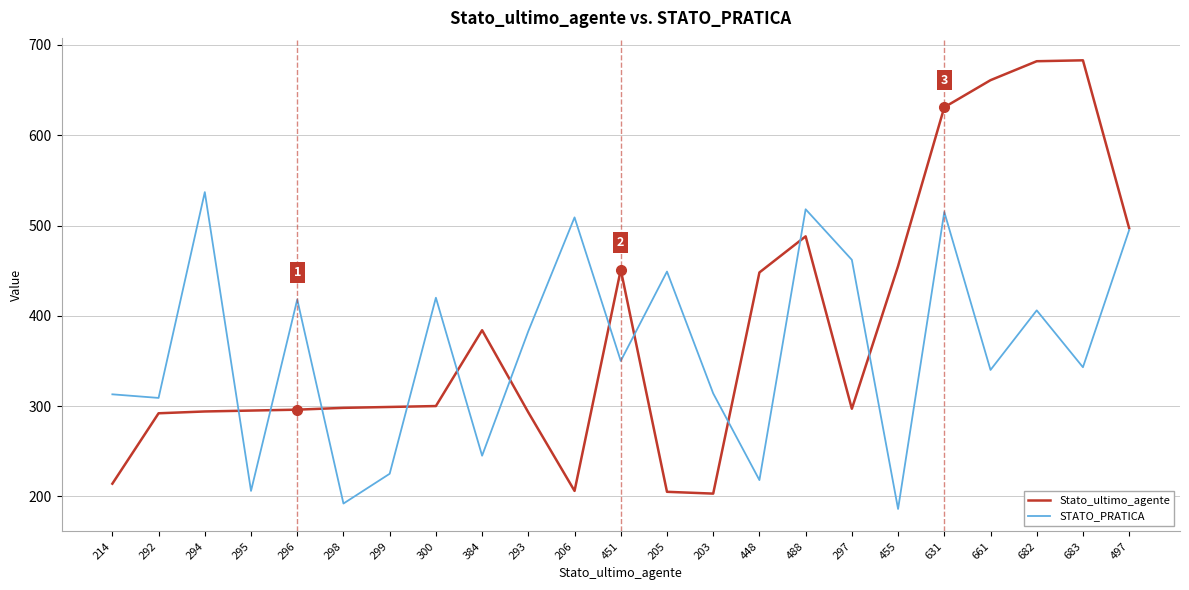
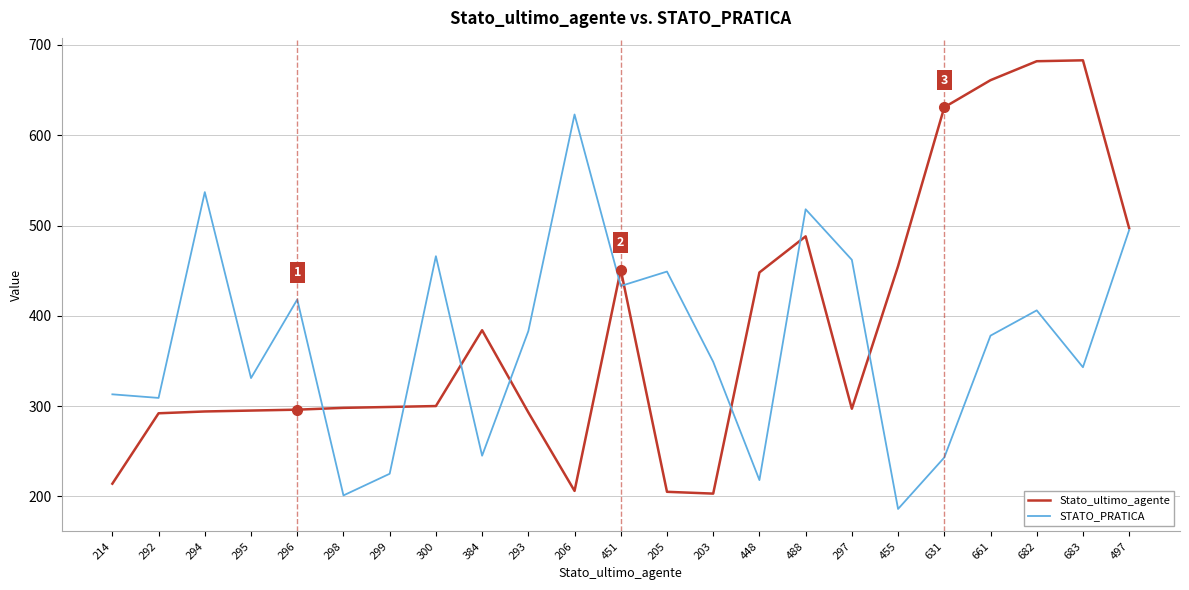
  {
    "STATO_PRATICA": {
      "214": 310,
      "292": 310,
      "294": 540,
-     "295": 210,
-     "298": 190,
+     "295": 330,
+     "298": 200,
      "299": 230,
-     "300": 420,
+     "300": 470,
      "384": 250,
      "293": 380,
-     "206": 510,
-     "451": 350,
+     "206": 620,
+     "451": 430,
      "205": 450,
-     "203": 310,
+     "203": 350,
      "448": 220,
      "488": 520,
      "297": 460,
      "455": 190,
-     "631": 520,
-     "661": 340,
+     "631": 240,
+     "661": 380,
      "682": 410,
      "683": 340
    }
  }
